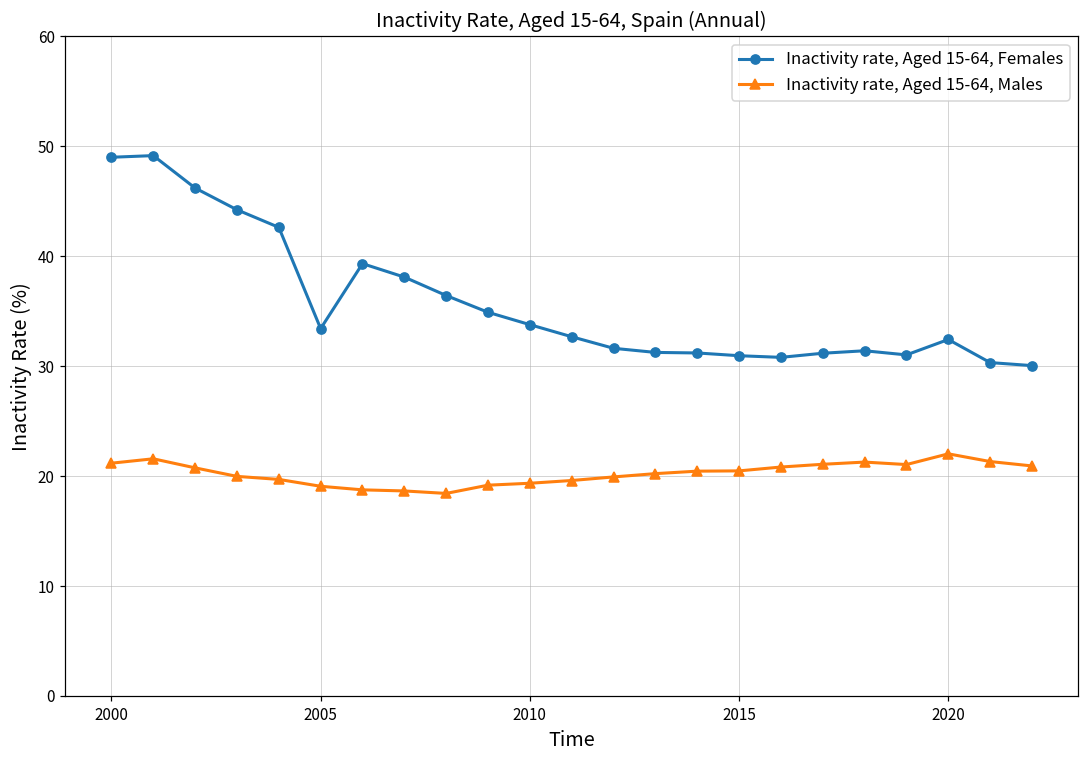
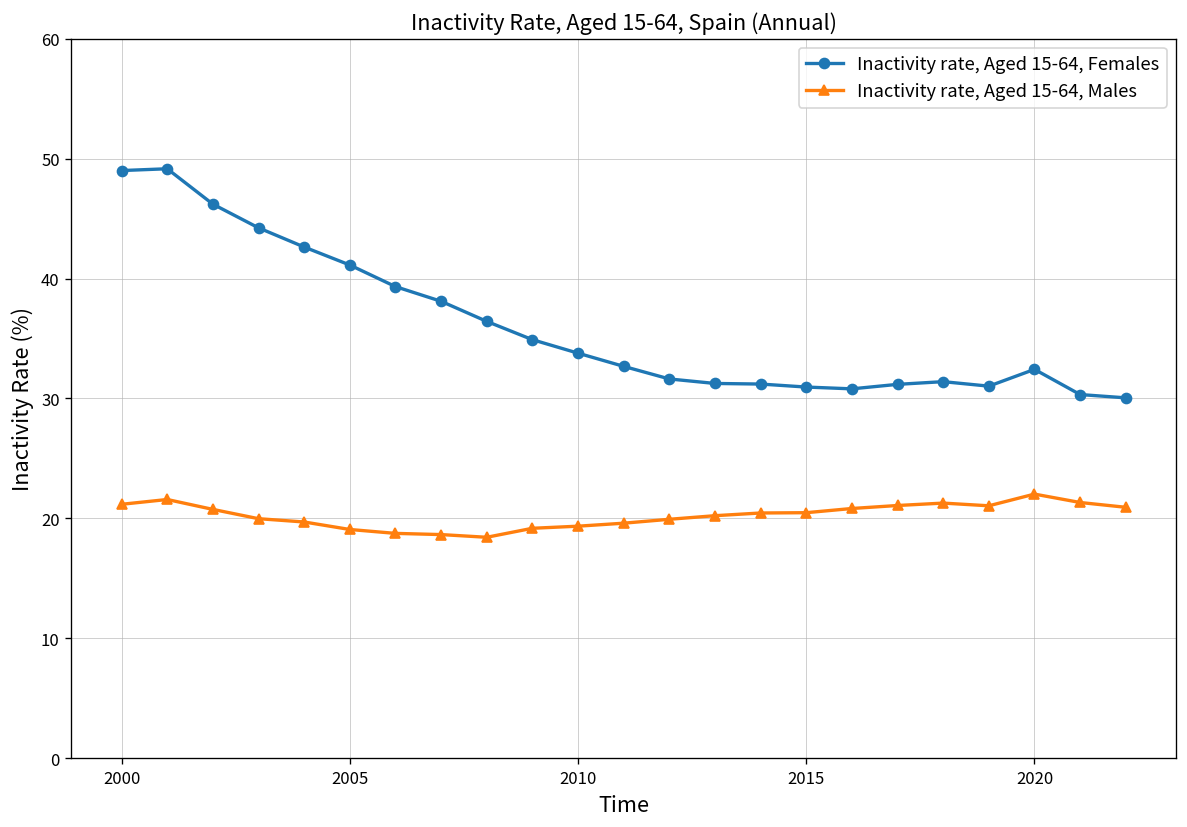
  {
    "Inactivity rate, Aged 15-64, Females": {
      "2000": 49,
-     "2005": 33,
+     "2005": 41,
      "2010": 34,
      "2015": 31,
      "2020": 32
    },
    "Inactivity rate, Aged 15-64, Males": {
      "2000": 21,
      "2005": 19,
      "2010": 19,
      "2015": 20,
      "2020": 22
    }
  }
